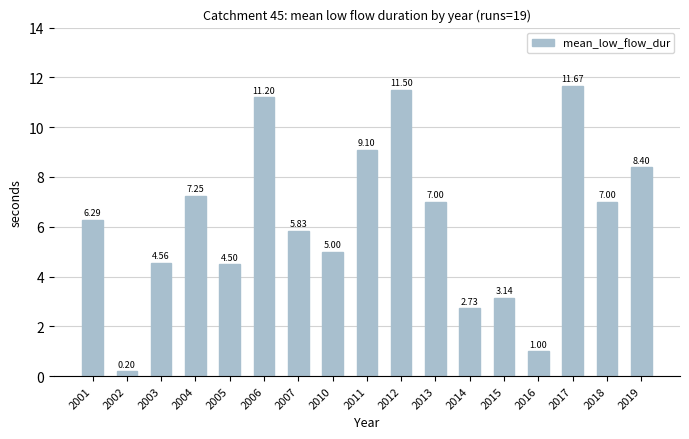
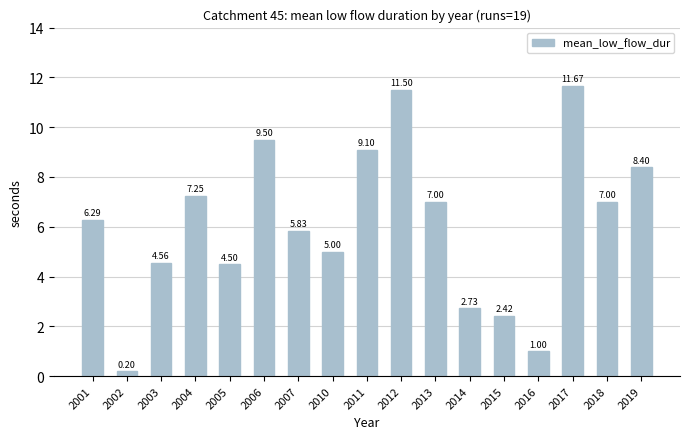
  {
    "2001": 6.29,
    "2002": 0.20,
    "2003": 4.56,
    "2004": 7.25,
    "2005": 4.50,
-   "2006": 11.20,
+   "2006": 9.50,
    "2007": 5.83,
    "2010": 5.00,
    "2011": 9.10,
    "2012": 11.50,
    "2013": 7.00,
    "2014": 2.73,
-   "2015": 3.14,
+   "2015": 2.42,
    "2016": 1.00,
    "2017": 11.67,
    "2018": 7.00,
    "2019": 8.40
  }
